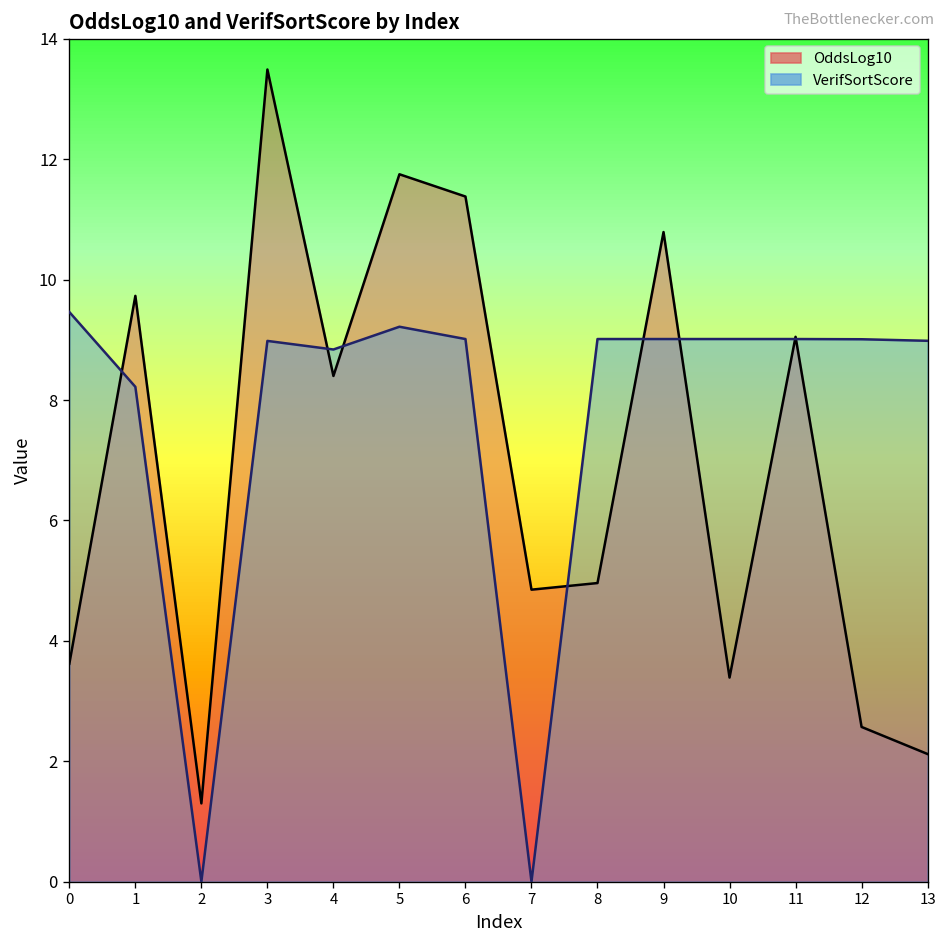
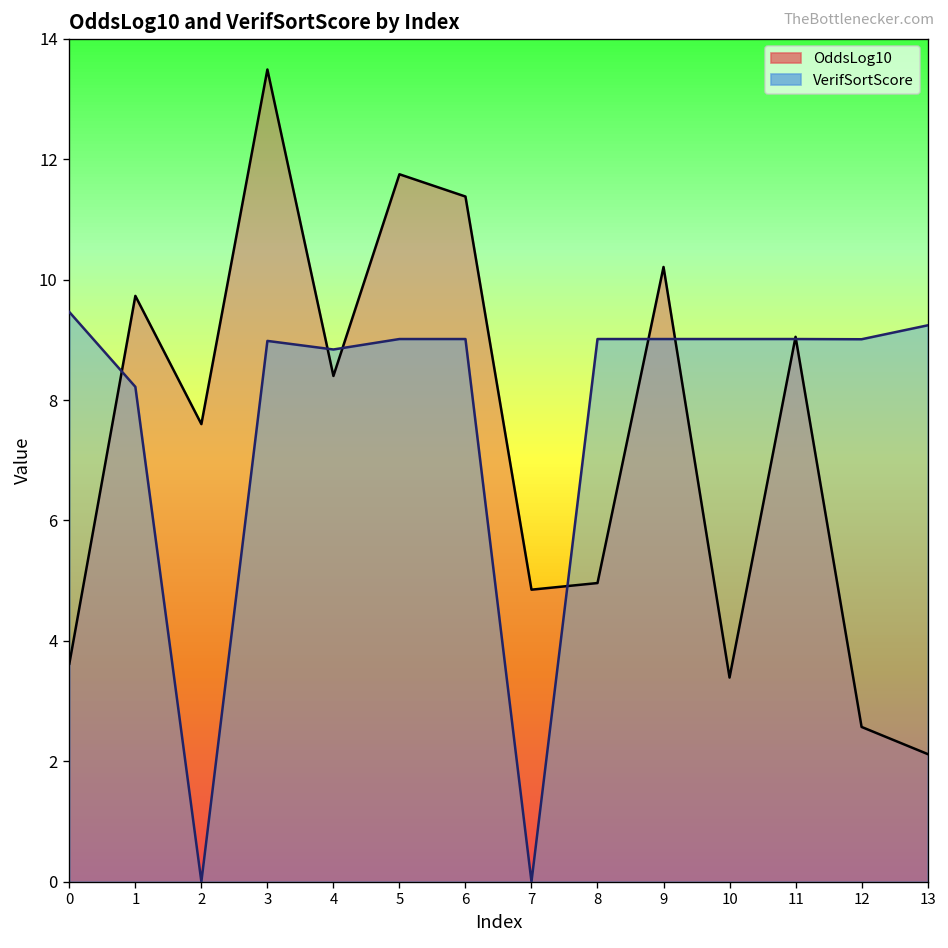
  {
    "OddsLog10": {
      "0": 3.6,
      "1": 9.7,
-     "2": 1.3,
+     "2": 7.6,
      "3": 13.5,
      "4": 8.4,
      "5": 11.8,
      "6": 11.4,
      "7": 4.9,
      "8": 5.0,
-     "9": 10.8,
+     "9": 10.2,
      "10": 3.4,
      "12": 2.6,
      "13": 2.1
    },
    "VerifSortScore": {
      "0": 9.5,
      "1": 8.2,
      "2": 0.0,
      "3": 9.0,
      "4": 8.8,
-     "5": 9.2,
+     "5": 9.0,
      "6": 9.0,
      "7": 0.0,
      "8": 9.0,
      "9": 9.0,
      "10": 9.0,
      "12": 9.0,
-     "13": 9.0
+     "13": 9.2
    }
  }
